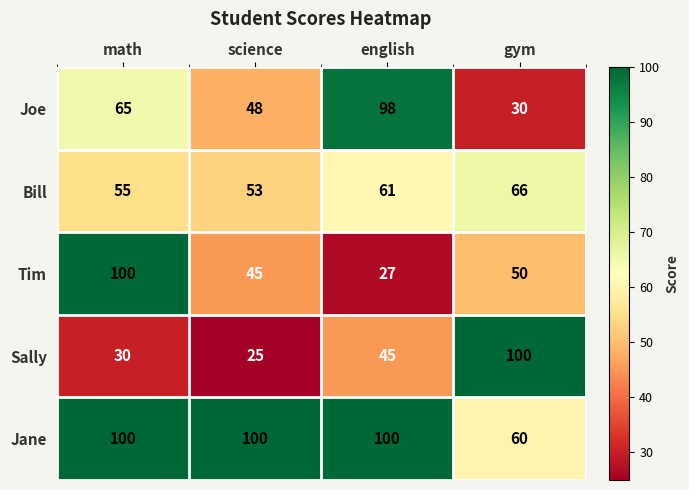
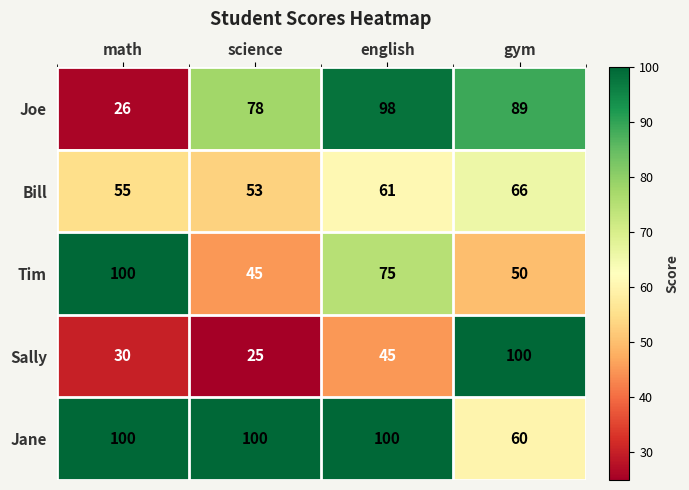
  {
    "Joe": {
-     "math": 65,
-     "science": 48,
+     "math": 26,
+     "science": 78,
      "english": 98,
-     "gym": 30
+     "gym": 89
    },
    "Bill": {
      "math": 55,
      "science": 53,
      "english": 61,
      "gym": 66
    },
    "Tim": {
      "math": 100,
      "science": 45,
-     "english": 27,
+     "english": 75,
      "gym": 50
    },
    "Sally": {
      "math": 30,
      "science": 25,
      "english": 45,
      "gym": 100
    },
    "Jane": {
      "math": 100,
      "science": 100,
      "english": 100,
      "gym": 60
    }
  }
